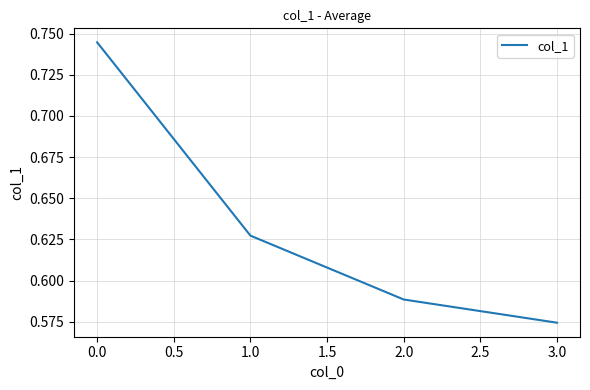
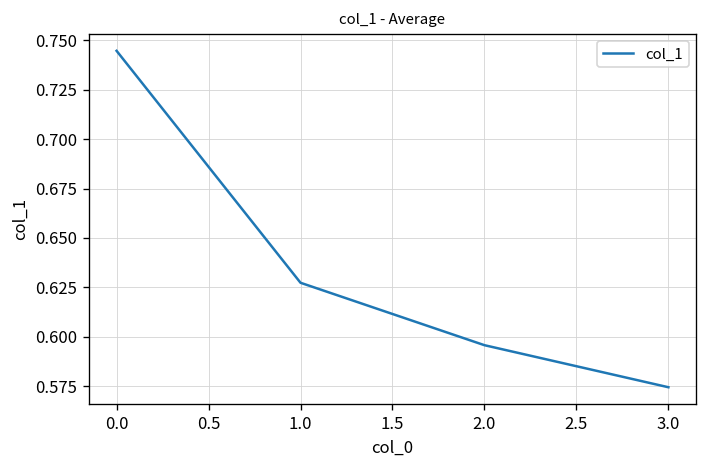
  {
    "0.0": 0.745,
    "1.0": 0.627,
-   "2.0": 0.589,
+   "2.0": 0.596,
    "3.0": 0.574
  }
